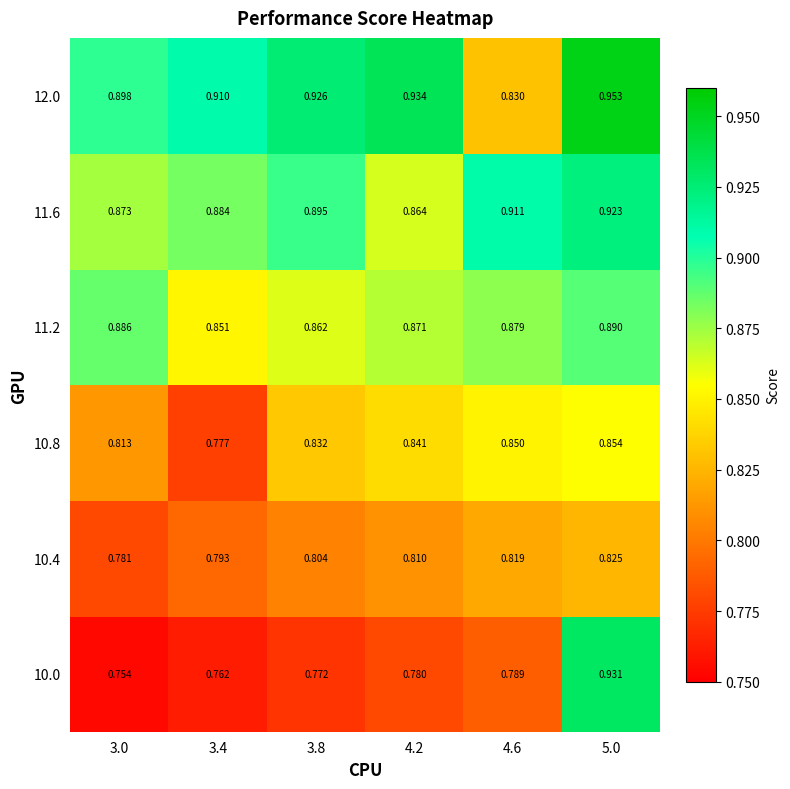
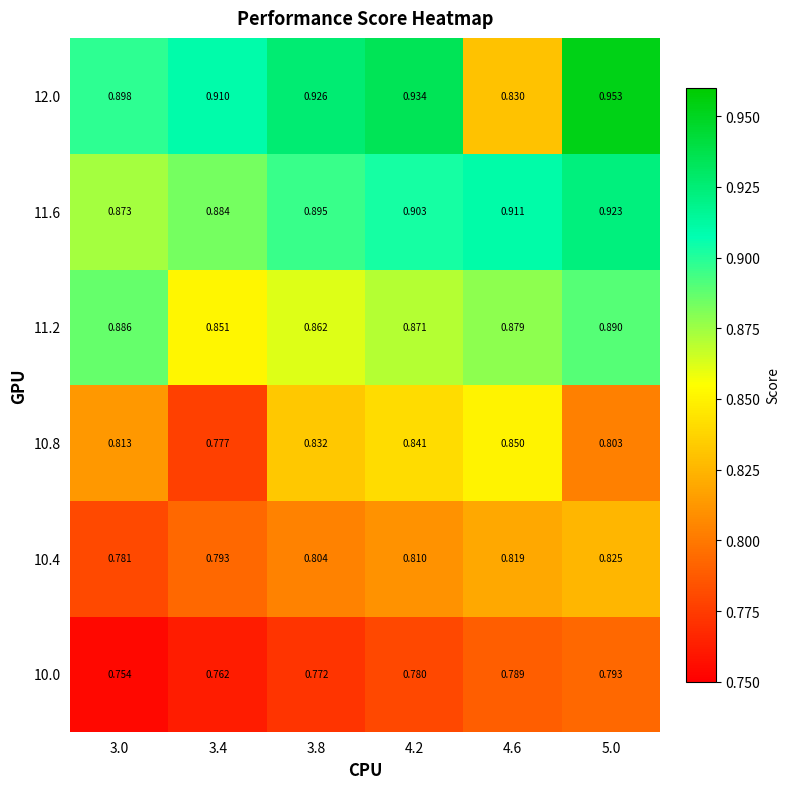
  {
    "12.0": {
      "3.0": 0.898,
      "3.4": 0.910,
      "3.8": 0.926,
      "4.2": 0.934,
      "4.6": 0.830,
      "5.0": 0.953
    },
    "11.6": {
      "3.0": 0.873,
      "3.4": 0.884,
      "3.8": 0.895,
-     "4.2": 0.864,
+     "4.2": 0.903,
      "4.6": 0.911,
      "5.0": 0.923
    },
    "11.2": {
      "3.0": 0.886,
      "3.4": 0.851,
      "3.8": 0.862,
      "4.2": 0.871,
      "4.6": 0.879,
      "5.0": 0.890
    },
    "10.8": {
      "3.0": 0.813,
      "3.4": 0.777,
      "3.8": 0.832,
      "4.2": 0.841,
      "4.6": 0.850,
-     "5.0": 0.854
+     "5.0": 0.803
    },
    "10.4": {
      "3.0": 0.781,
      "3.4": 0.793,
      "3.8": 0.804,
      "4.2": 0.810,
      "4.6": 0.819,
      "5.0": 0.825
    },
    "10.0": {
      "3.0": 0.754,
      "3.4": 0.762,
      "3.8": 0.772,
      "4.2": 0.780,
      "4.6": 0.789,
-     "5.0": 0.931
+     "5.0": 0.793
    }
  }
